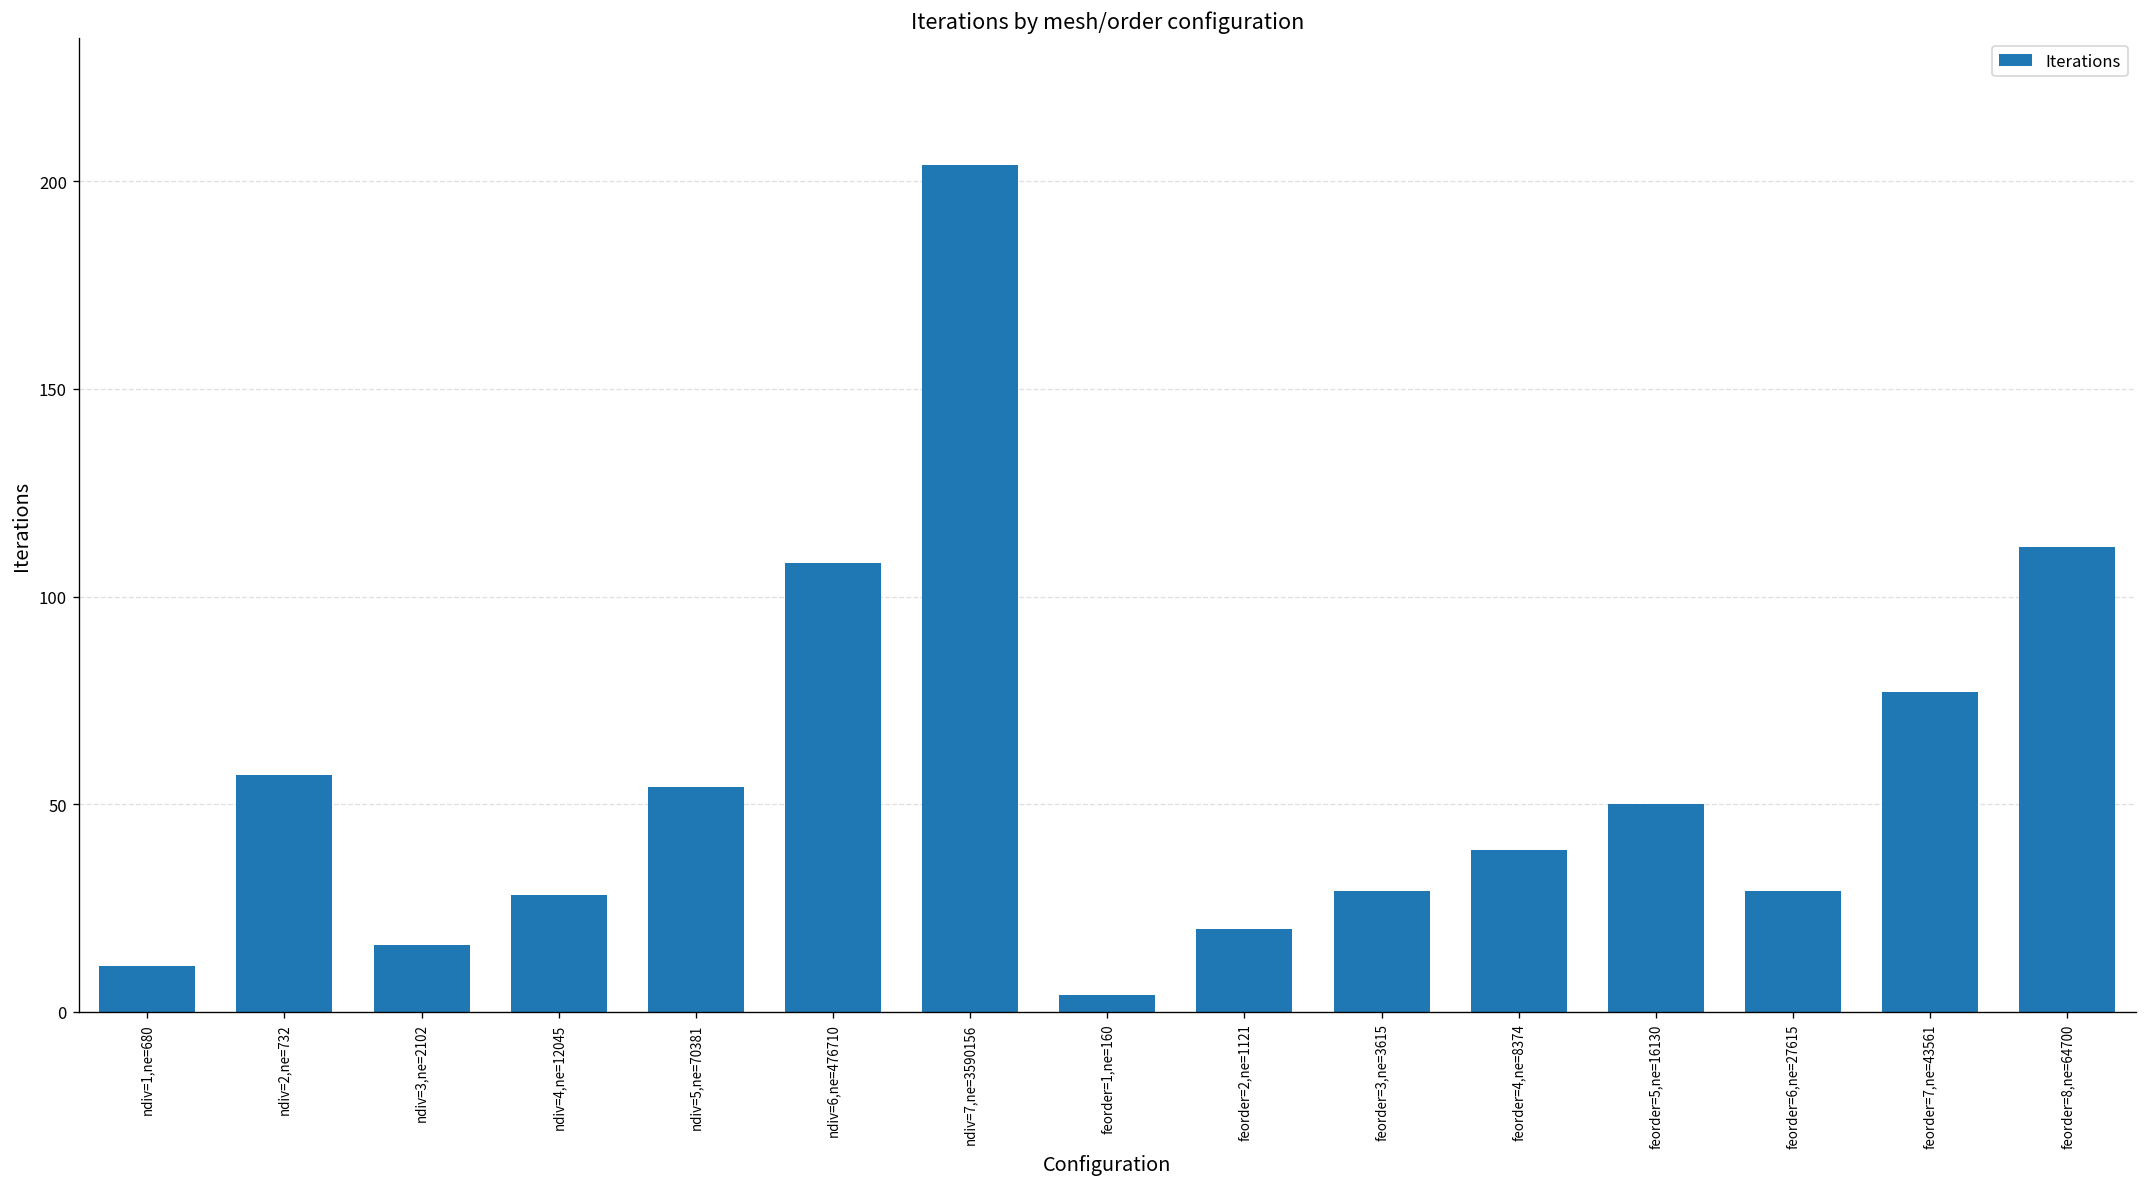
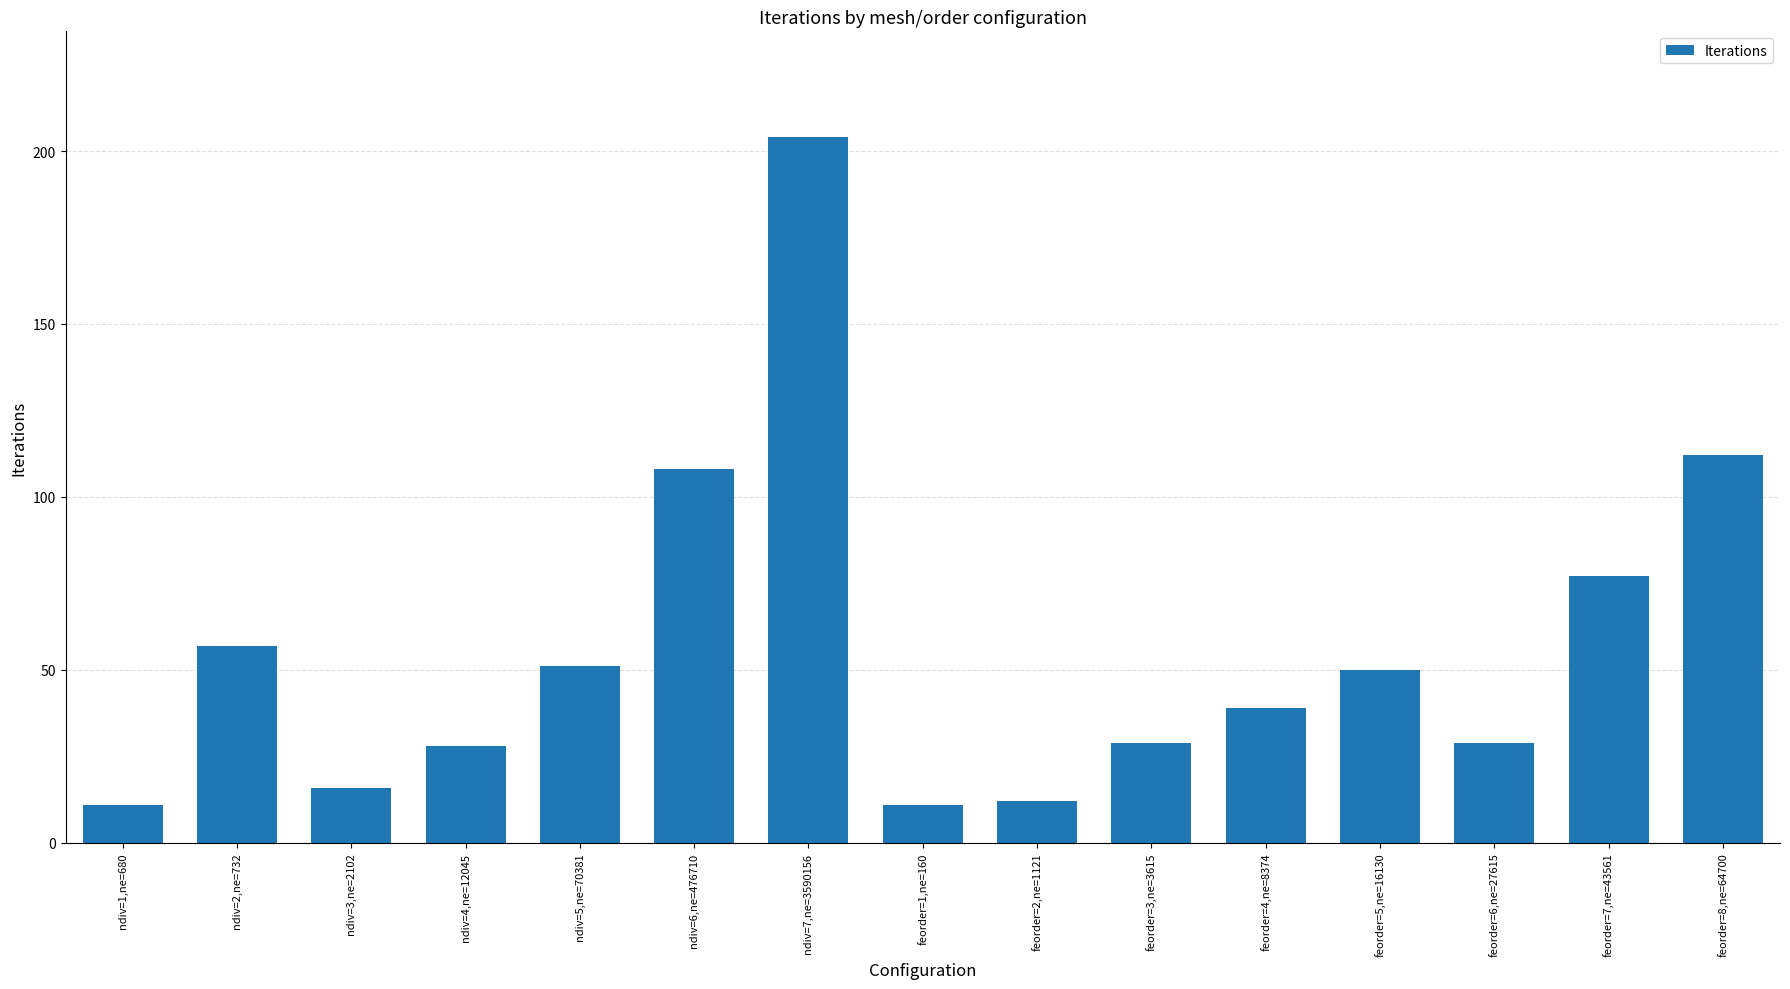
  {
    "ndiv=1,ne=680": 11,
    "ndiv=2,ne=732": 57,
    "ndiv=3,ne=2102": 16,
    "ndiv=4,ne=12045": 28,
-   "ndiv=5,ne=70381": 54,
+   "ndiv=5,ne=70381": 51,
    "ndiv=6,ne=476710": 108,
    "ndiv=7,ne=3590156": 204,
-   "feorder=1,ne=160": 4,
-   "feorder=2,ne=1121": 20,
+   "feorder=1,ne=160": 11,
+   "feorder=2,ne=1121": 12,
    "feorder=3,ne=3615": 29,
    "feorder=4,ne=8374": 39,
    "feorder=5,ne=16130": 50,
    "feorder=6,ne=27615": 29,
    "feorder=7,ne=43561": 77,
    "feorder=8,ne=64700": 112
  }
